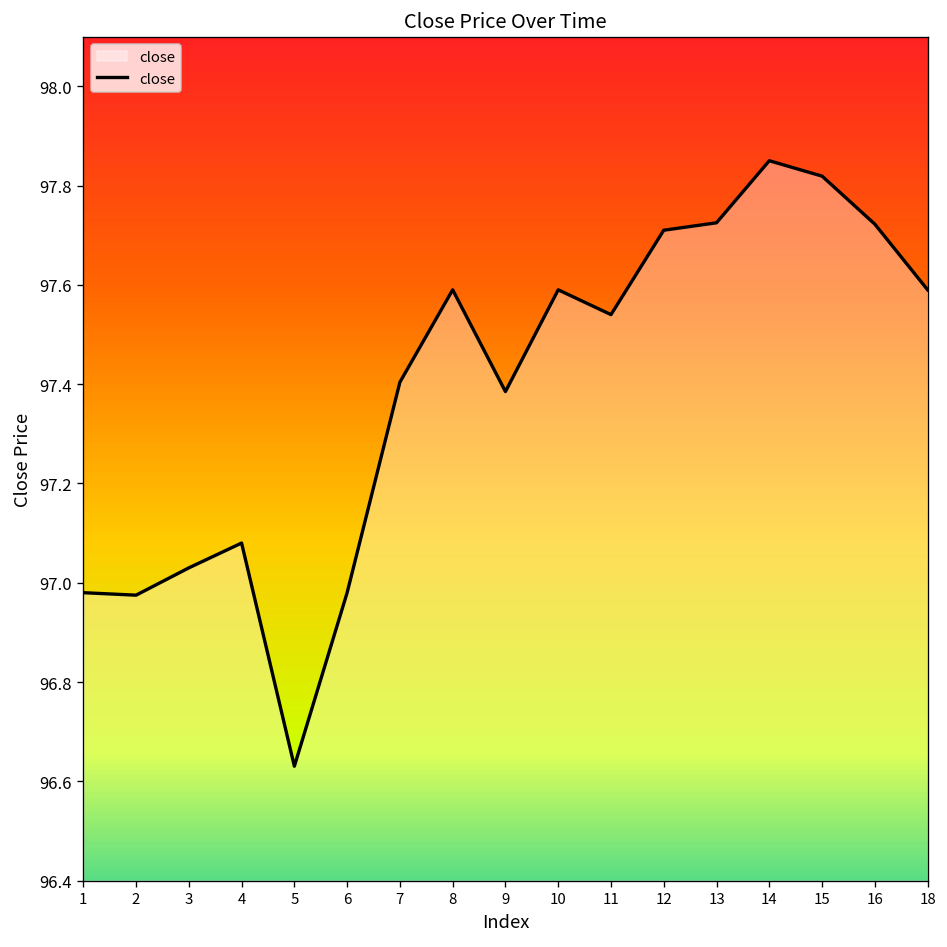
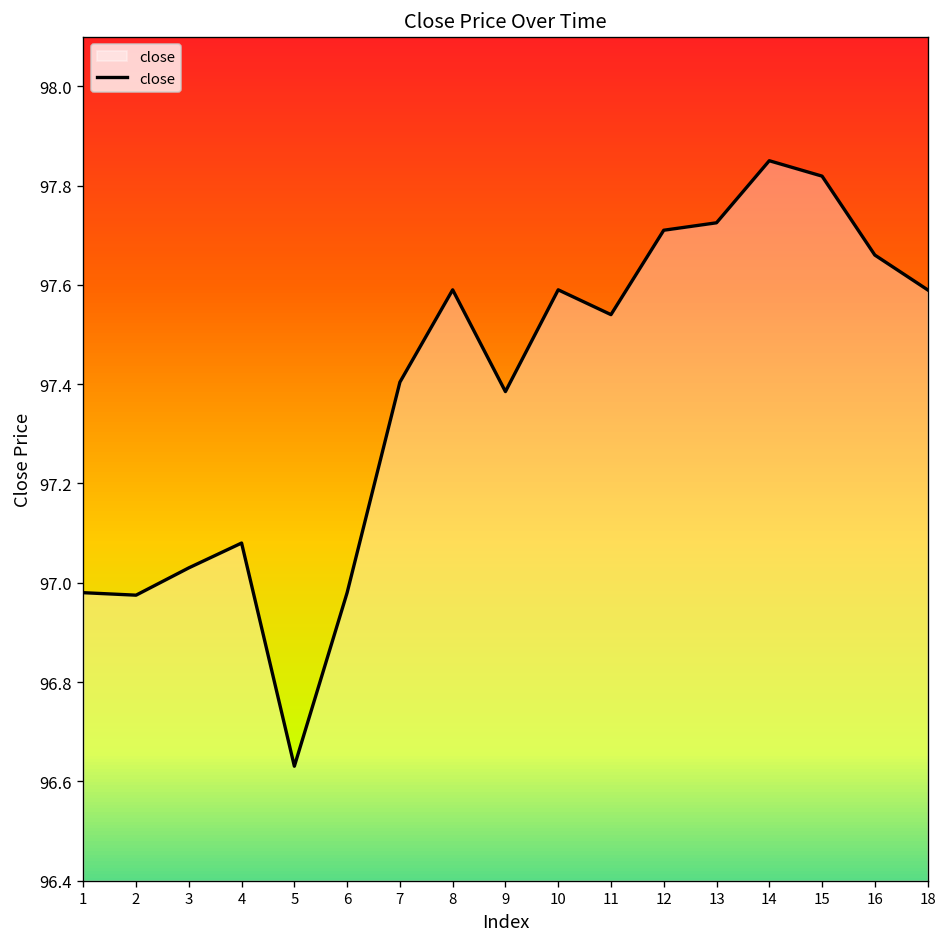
  {
    "1": 96.98,
    "2": 96.97,
    "3": 97.03,
    "4": 97.08,
    "5": 96.63,
    "6": 96.98,
    "7": 97.40,
    "8": 97.59,
    "9": 97.39,
    "10": 97.59,
    "11": 97.54,
    "12": 97.71,
    "13": 97.72,
    "14": 97.85,
    "15": 97.82,
-   "16": 97.72,
+   "16": 97.66,
    "18": 97.59
  }
